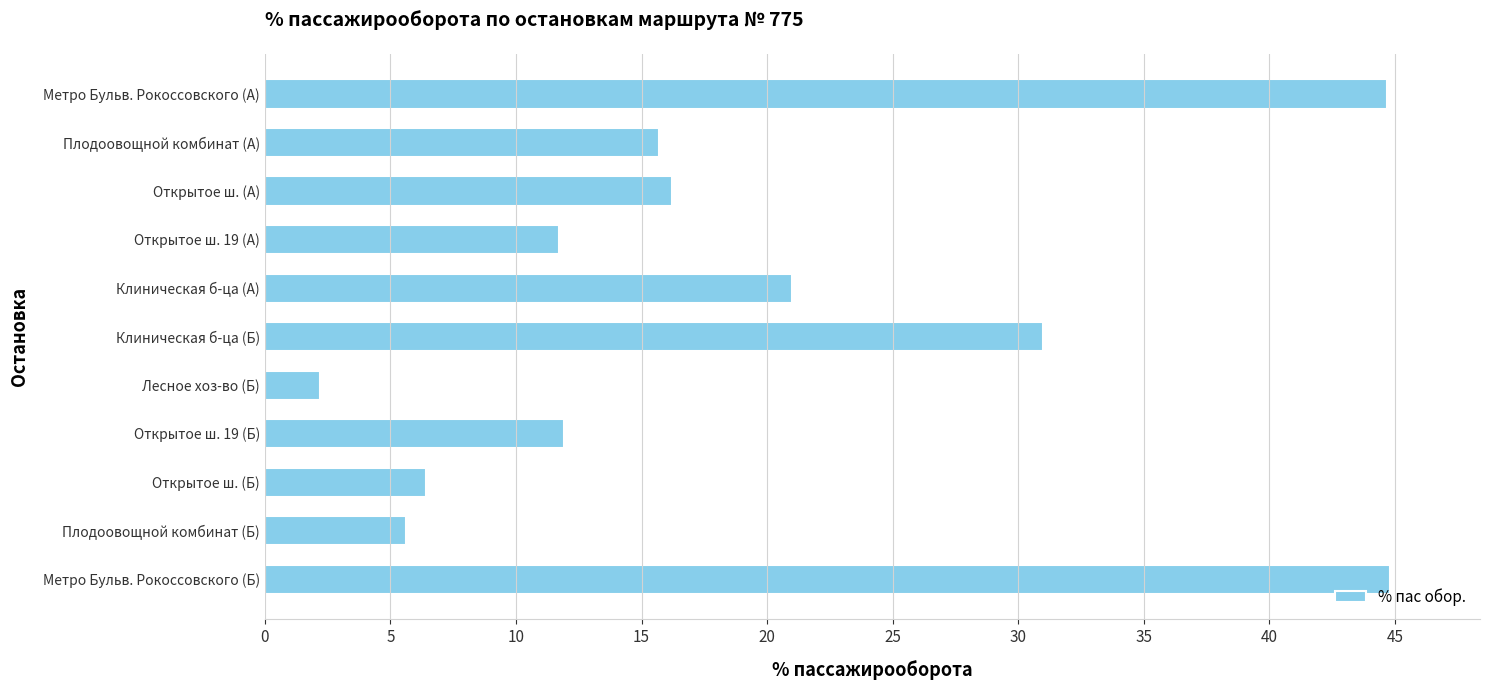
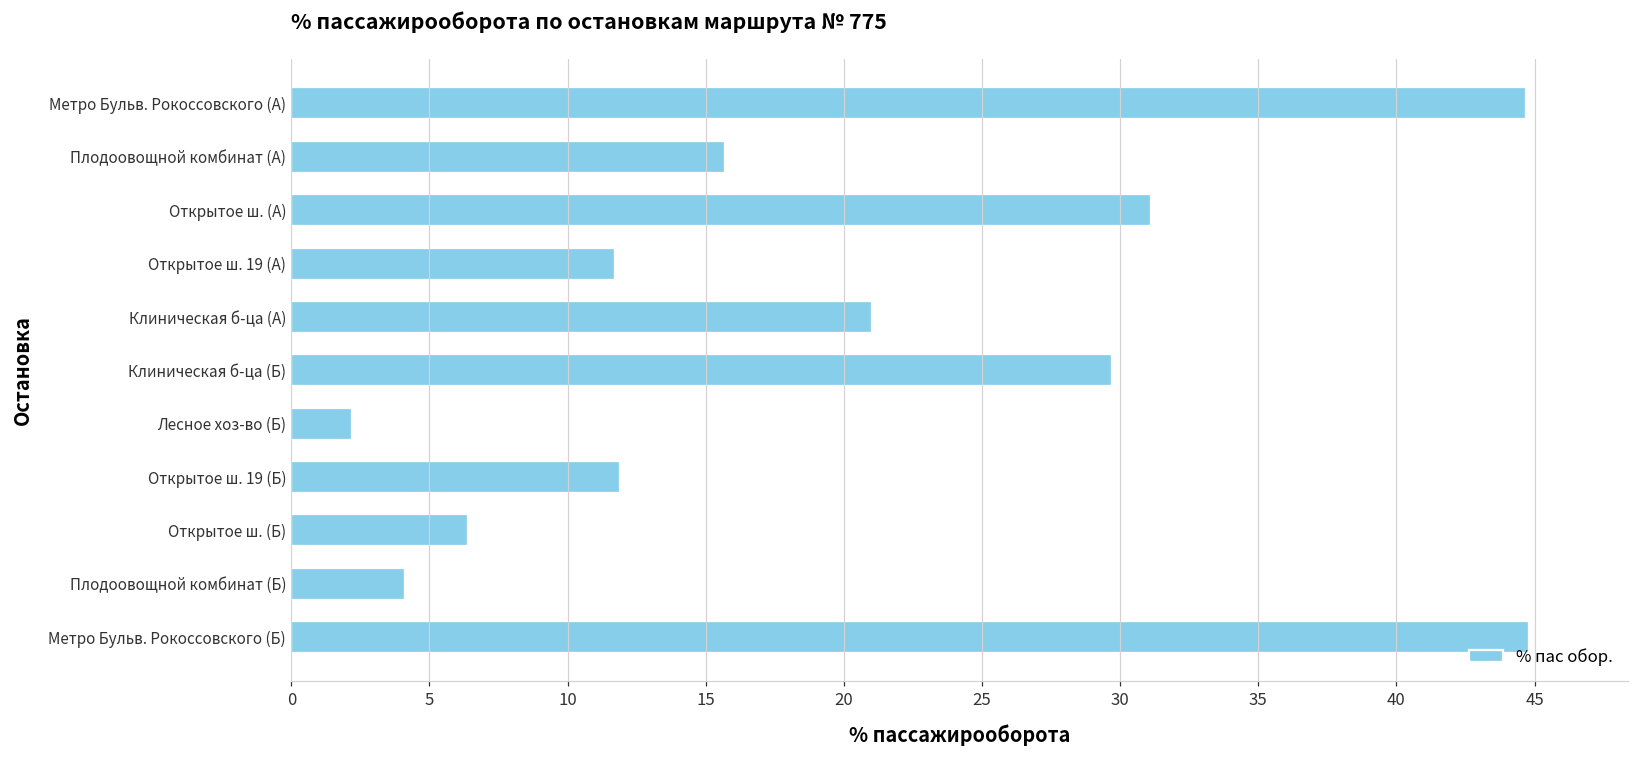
  {
    "Метро Бульв. Рокоссовского (А)": 44.7,
    "Плодоовощной комбинат (А)": 15.7,
-   "Открытое ш. (А)": 16.2,
+   "Открытое ш. (А)": 31.1,
    "Открытое ш. 19 (А)": 11.7,
    "Клиническая б-ца (А)": 21.0,
-   "Клиническая б-ца (Б)": 31.0,
+   "Клиническая б-ца (Б)": 29.7,
    "Лесное хоз-во (Б)": 2.2,
    "Открытое ш. 19 (Б)": 11.9,
    "Открытое ш. (Б)": 6.4,
-   "Плодоовощной комбинат (Б)": 5.6,
+   "Плодоовощной комбинат (Б)": 4.1,
    "Метро Бульв. Рокоссовского (Б)": 44.8
  }
